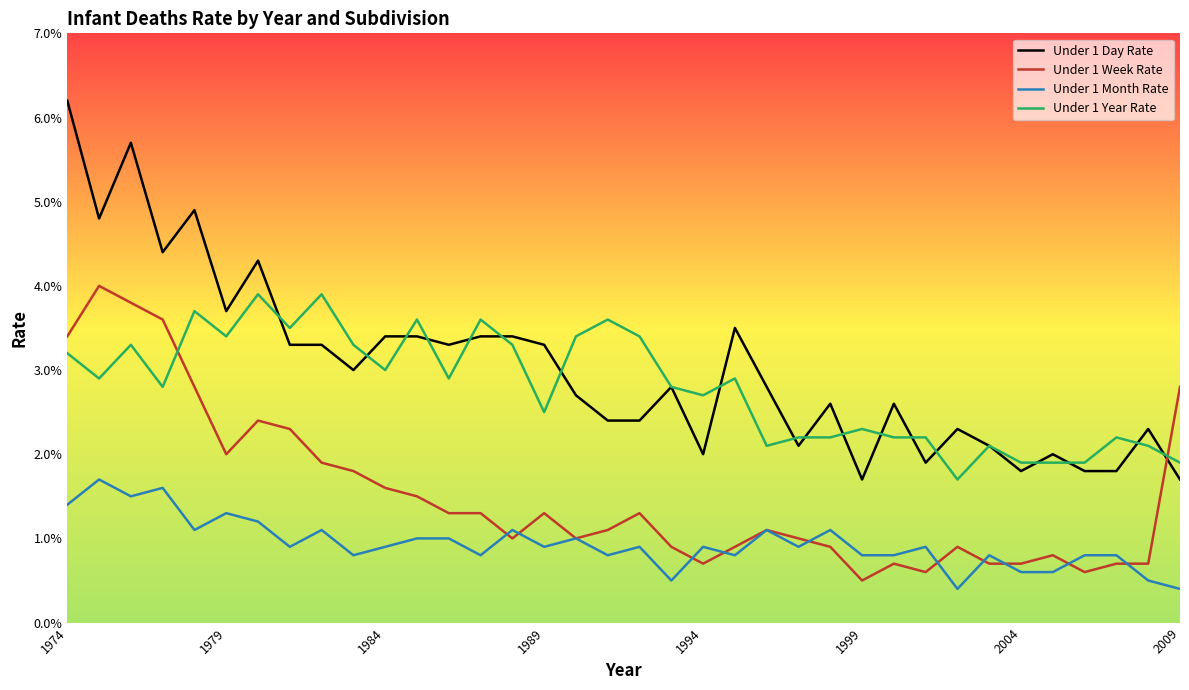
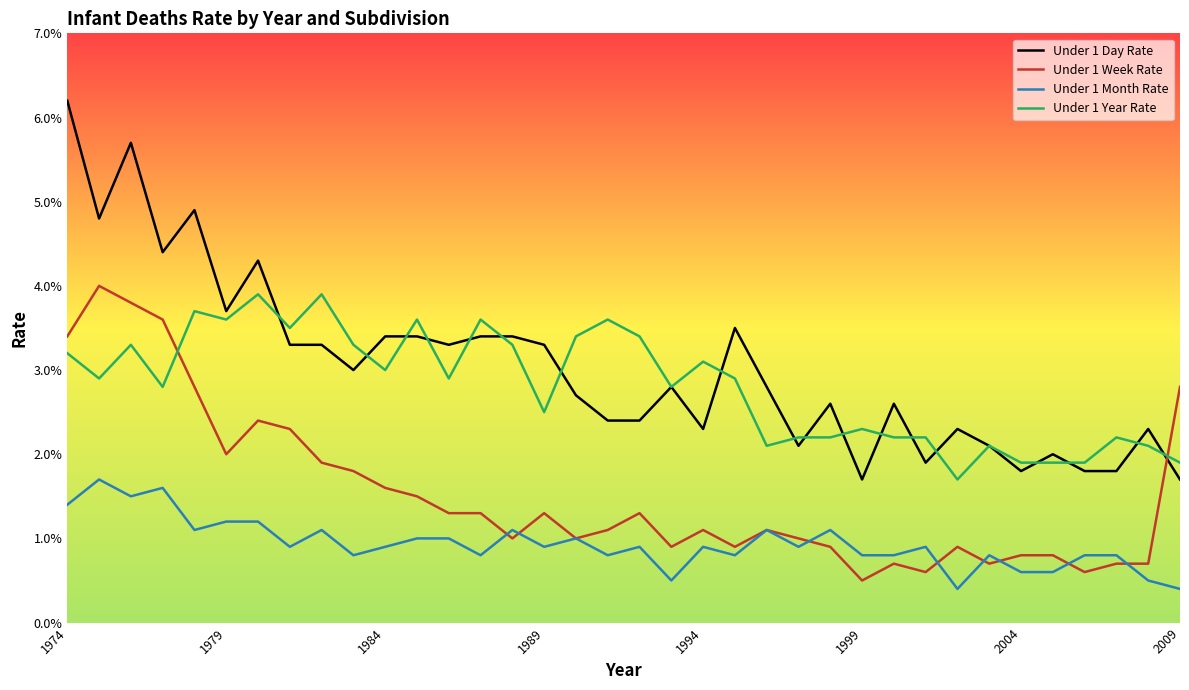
  {
    "Under 1 Day Rate": {
      "1974": "6.2%",
      "1979": "3.7%",
      "1984": "3.4%",
      "1989": "3.3%",
-     "1994": "2.0%",
+     "1994": "2.3%",
      "1999": "1.7%",
      "2004": "1.8%",
      "2009": "1.7%"
    },
    "Under 1 Week Rate": {
      "1974": "3.4%",
      "1979": "2.0%",
      "1984": "1.6%",
      "1989": "1.3%",
-     "1994": "0.7%",
+     "1994": "1.1%",
      "1999": "0.5%",
-     "2004": "0.7%",
+     "2004": "0.8%",
      "2009": "2.8%"
    },
    "Under 1 Month Rate": {
      "1974": "1.4%",
-     "1979": "1.3%",
+     "1979": "1.2%",
      "1984": "0.9%",
      "1989": "0.9%",
      "1994": "0.9%",
      "1999": "0.8%",
      "2004": "0.6%",
      "2009": "0.4%"
    },
    "Under 1 Year Rate": {
      "1974": "3.2%",
-     "1979": "3.4%",
+     "1979": "3.6%",
      "1984": "3.0%",
      "1989": "2.5%",
-     "1994": "2.7%",
+     "1994": "3.1%",
      "1999": "2.3%",
      "2004": "1.9%",
      "2009": "1.9%"
    }
  }
